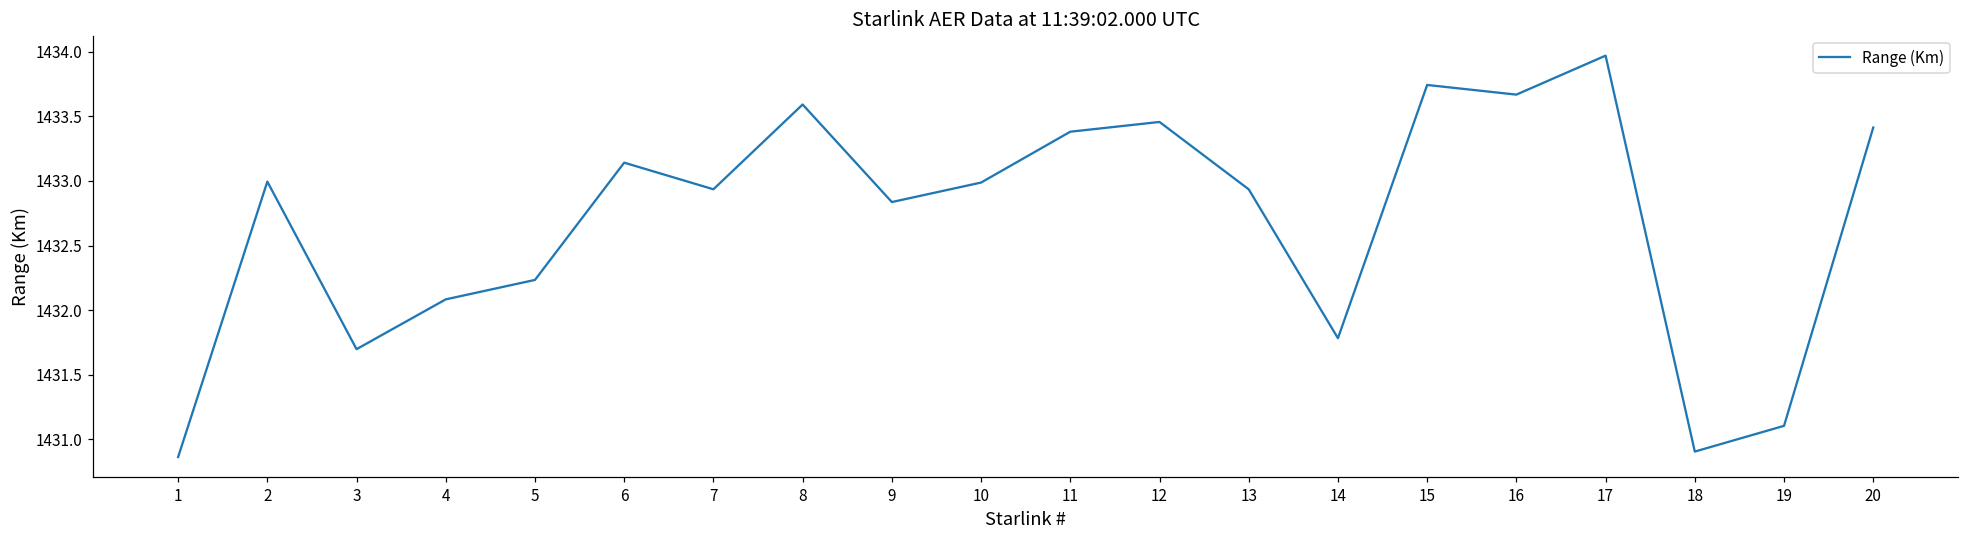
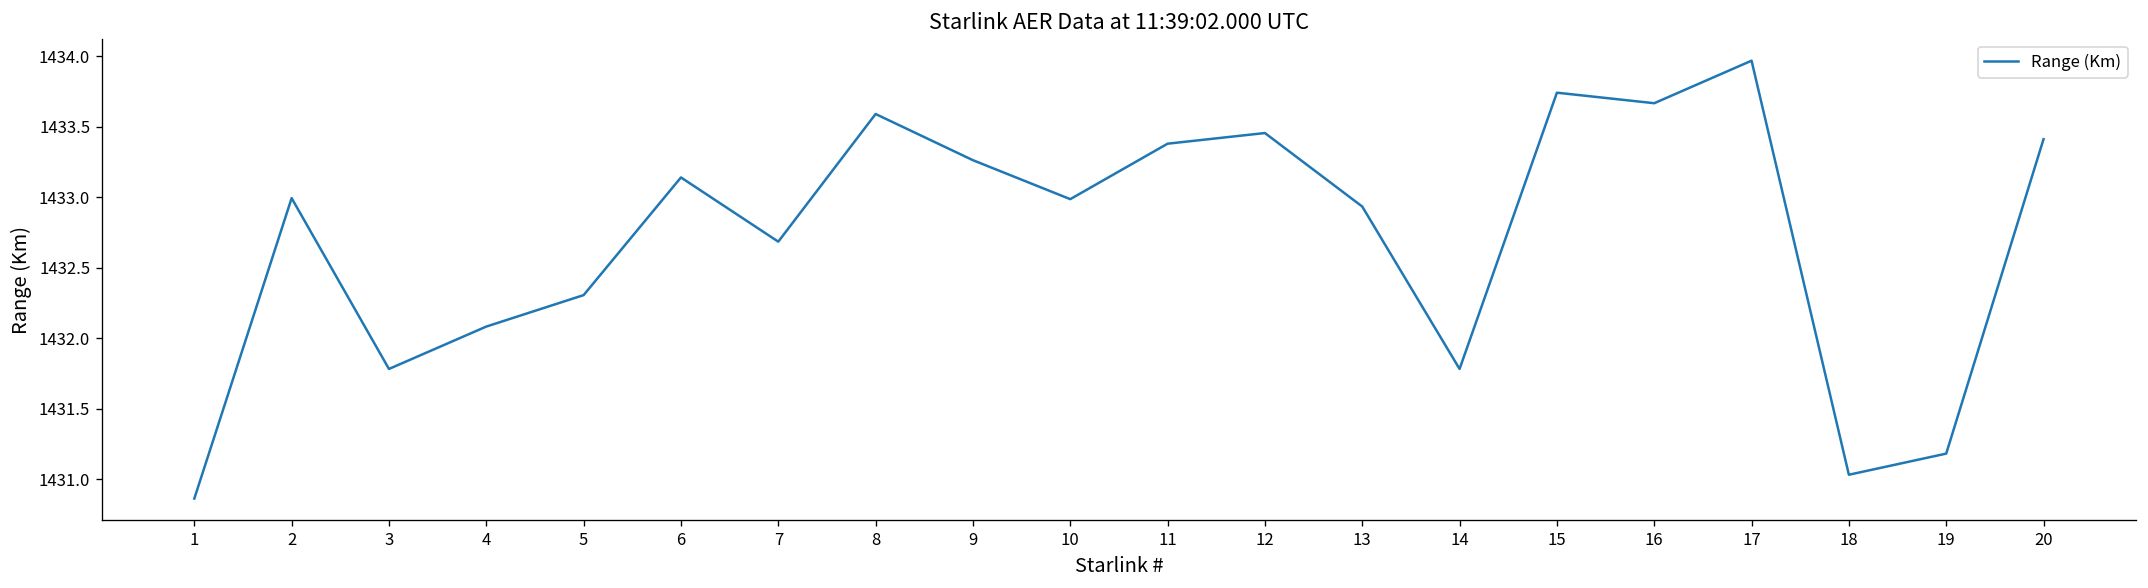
  {
    "1": 1430.86,
    "2": 1432.99,
-   "3": 1431.70,
+   "3": 1431.78,
    "4": 1432.08,
-   "5": 1432.23,
+   "5": 1432.31,
    "6": 1433.14,
-   "7": 1432.94,
+   "7": 1432.69,
    "8": 1433.59,
-   "9": 1432.84,
+   "9": 1433.26,
    "10": 1432.99,
    "11": 1433.38,
    "12": 1433.46,
    "13": 1432.94,
    "14": 1431.78,
    "15": 1433.74,
    "16": 1433.67,
    "17": 1433.97,
-   "18": 1430.91,
-   "19": 1431.10,
+   "18": 1431.03,
+   "19": 1431.18,
    "20": 1433.41
  }
